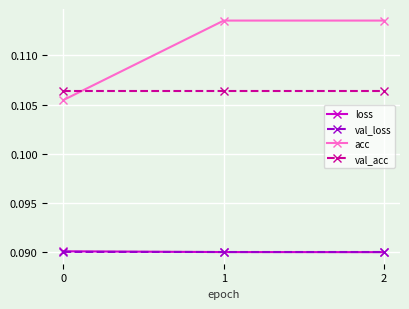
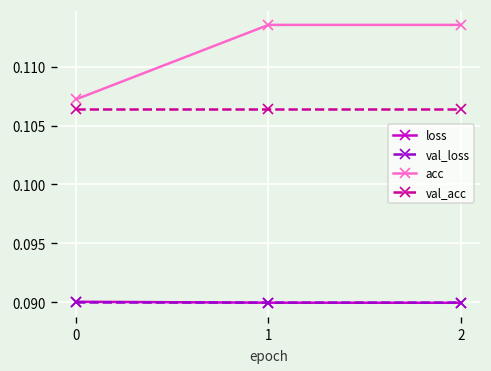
  {
    "acc": {
-     "0": 0.105,
+     "0": 0.107,
      "1": 0.114,
      "2": 0.114
    }
  }
